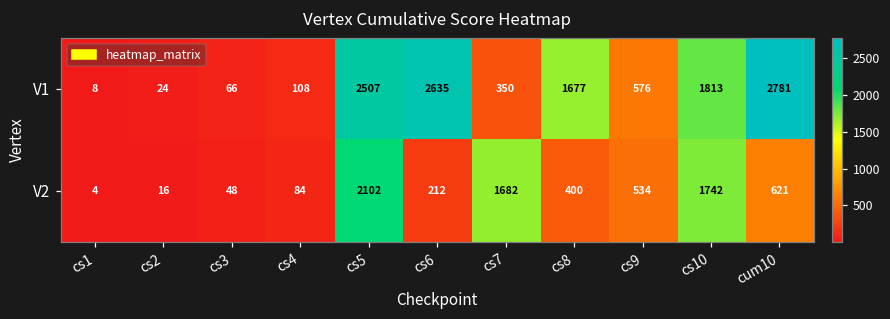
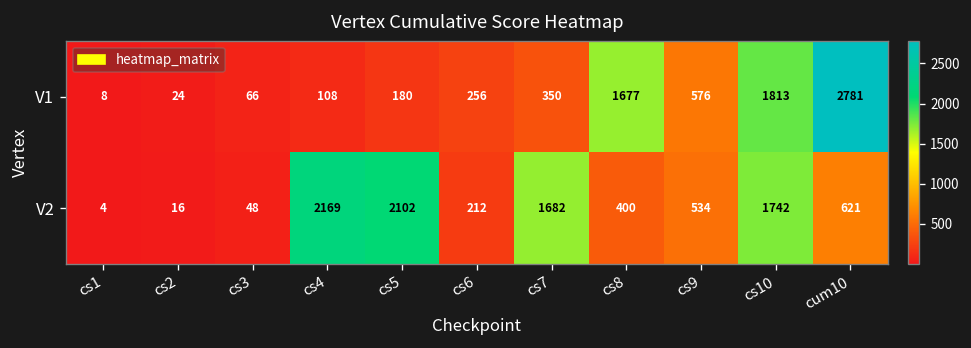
  {
    "V1": {
      "cs1": 8,
      "cs2": 24,
      "cs3": 66,
      "cs4": 108,
-     "cs5": 2507,
-     "cs6": 2635,
+     "cs5": 180,
+     "cs6": 256,
      "cs7": 350,
      "cs8": 1677,
      "cs9": 576,
      "cs10": 1813,
      "cum10": 2781
    },
    "V2": {
      "cs1": 4,
      "cs2": 16,
      "cs3": 48,
-     "cs4": 84,
+     "cs4": 2169,
      "cs5": 2102,
      "cs6": 212,
      "cs7": 1682,
      "cs8": 400,
      "cs9": 534,
      "cs10": 1742,
      "cum10": 621
    }
  }
